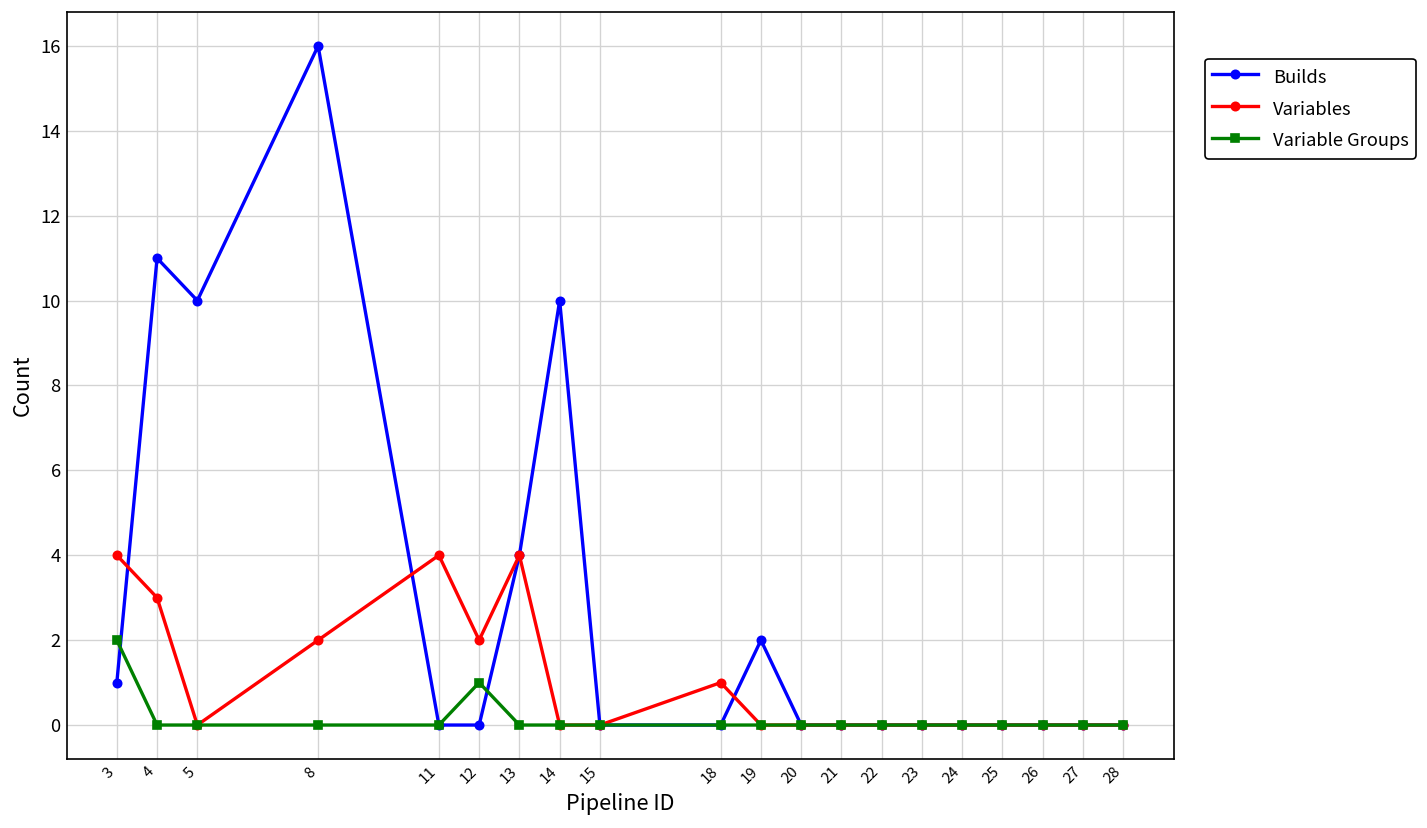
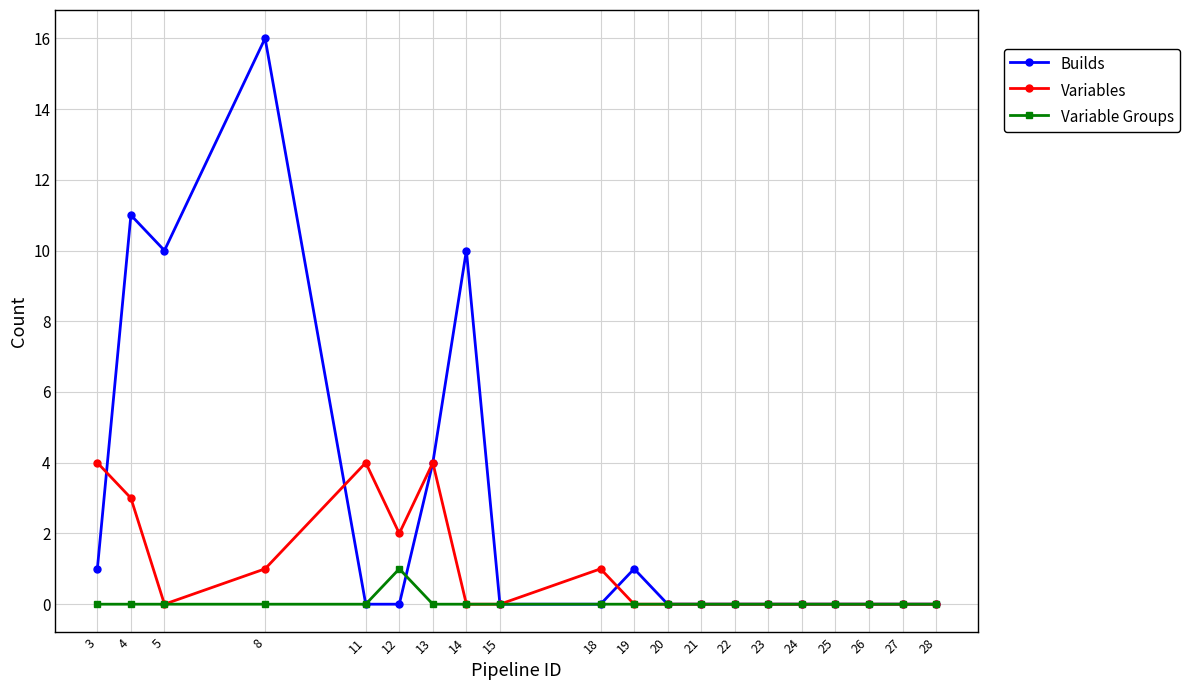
  {
    "Builds": {
      "3": 1,
      "4": 11,
      "5": 10,
      "8": 16,
      "12": 0,
      "14": 10,
-     "19": 2
+     "19": 1
    },
    "Variables": {
      "3": 4,
      "4": 3,
-     "8": 2,
+     "8": 1,
      "11": 4,
      "12": 2,
      "18": 1
    },
    "Variable Groups": {
-     "3": 2,
+     "3": 0,
      "4": 0,
      "8": 0,
      "12": 1,
      "13": 0
    }
  }
